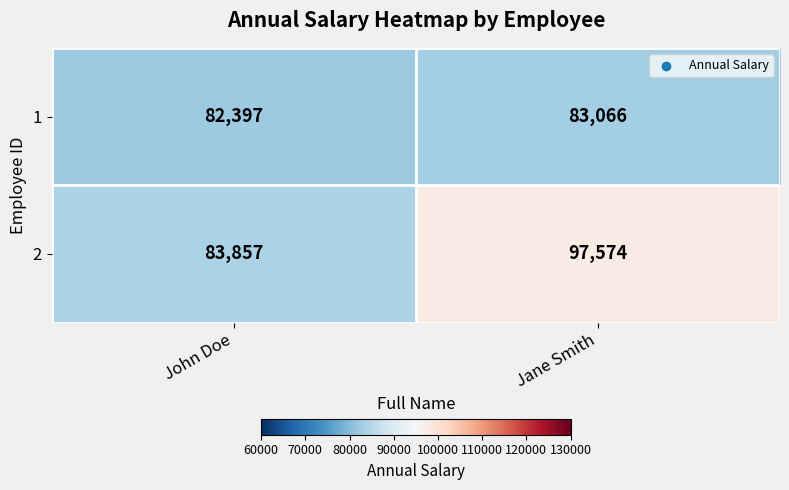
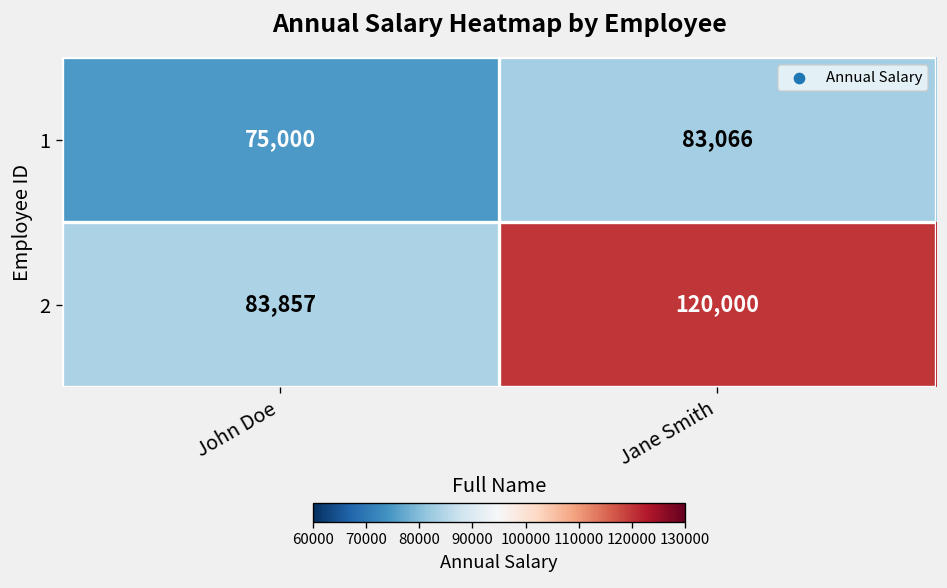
  {
    "1": {
-     "John Doe": "82,397",
+     "John Doe": "75,000",
      "Jane Smith": "83,066"
    },
    "2": {
      "John Doe": "83,857",
-     "Jane Smith": "97,574"
+     "Jane Smith": "120,000"
    }
  }
